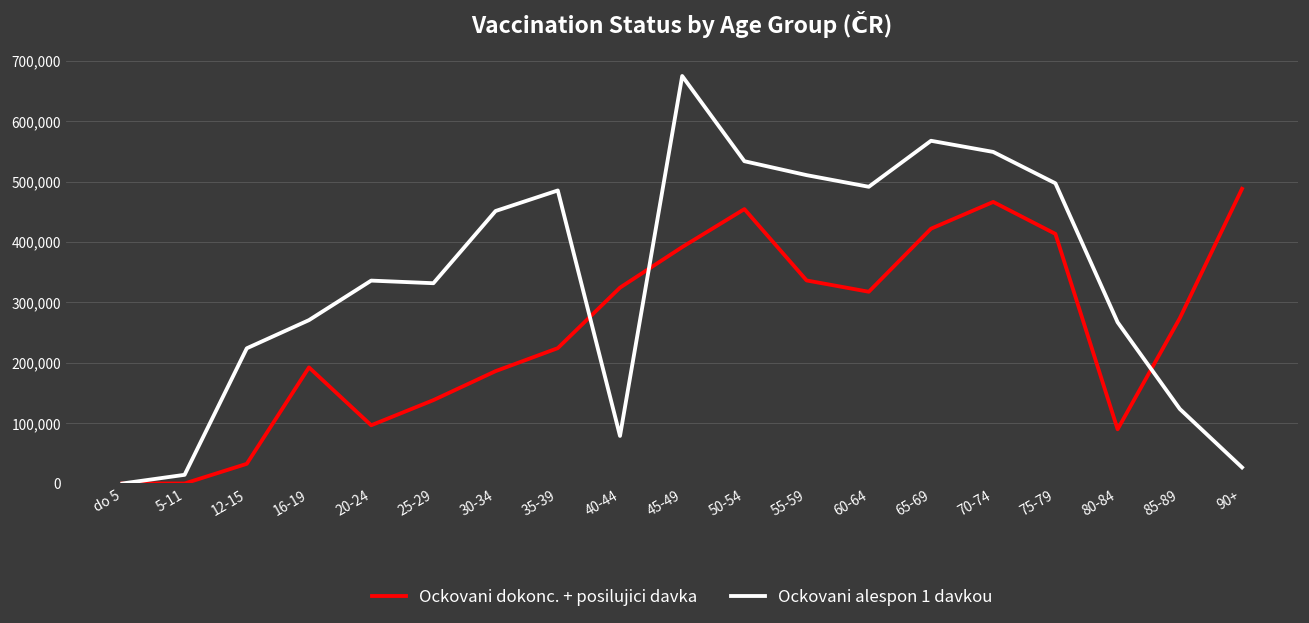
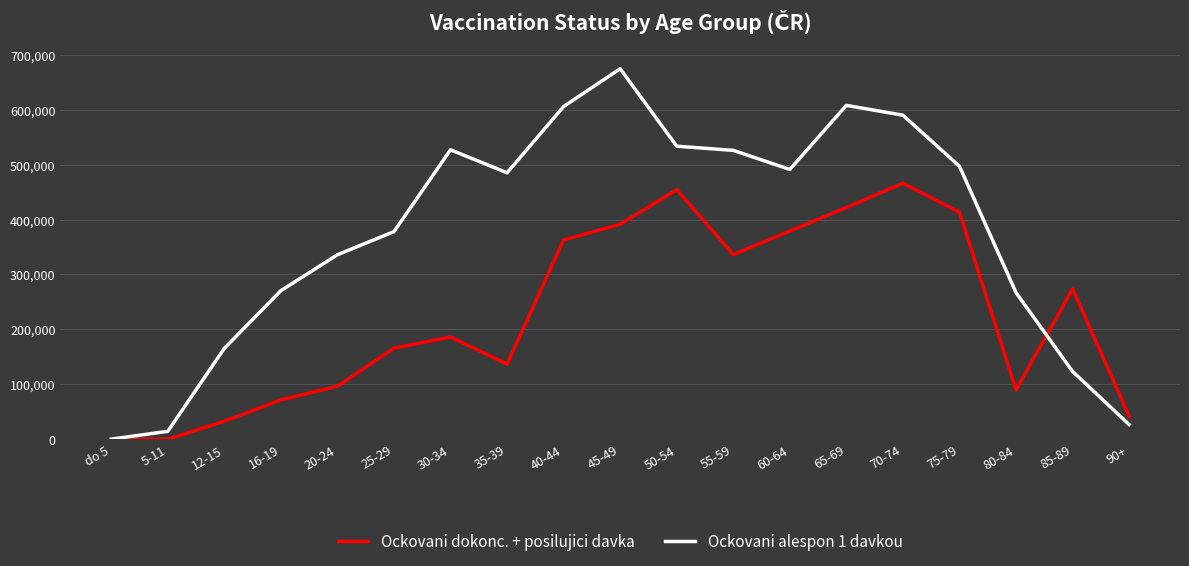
  {
    "Ockovani dokonc. + posilujici davka": {
      "5-11": "0",
      "12-15": "30,000",
-     "16-19": "190,000",
+     "16-19": "70,000",
      "20-24": "100,000",
-     "25-29": "140,000",
+     "25-29": "170,000",
      "30-34": "190,000",
-     "35-39": "220,000",
-     "40-44": "320,000",
+     "35-39": "140,000",
+     "40-44": "360,000",
      "45-49": "390,000",
      "50-54": "450,000",
      "55-59": "340,000",
-     "60-64": "320,000",
+     "60-64": "380,000",
      "65-69": "420,000",
      "70-74": "470,000",
      "75-79": "410,000",
      "80-84": "90,000",
      "85-89": "270,000",
-     "90+": "490,000"
+     "90+": "40,000"
    },
    "Ockovani alespon 1 davkou": {
      "5-11": "10,000",
-     "12-15": "220,000",
+     "12-15": "170,000",
      "16-19": "270,000",
      "20-24": "340,000",
-     "25-29": "330,000",
-     "30-34": "450,000",
+     "25-29": "380,000",
+     "30-34": "530,000",
      "35-39": "490,000",
-     "40-44": "80,000",
+     "40-44": "610,000",
      "45-49": "670,000",
      "50-54": "530,000",
-     "55-59": "510,000",
+     "55-59": "530,000",
      "60-64": "490,000",
-     "65-69": "570,000",
-     "70-74": "550,000",
+     "65-69": "610,000",
+     "70-74": "590,000",
      "75-79": "500,000",
      "80-84": "270,000",
      "85-89": "120,000",
      "90+": "30,000"
    }
  }
